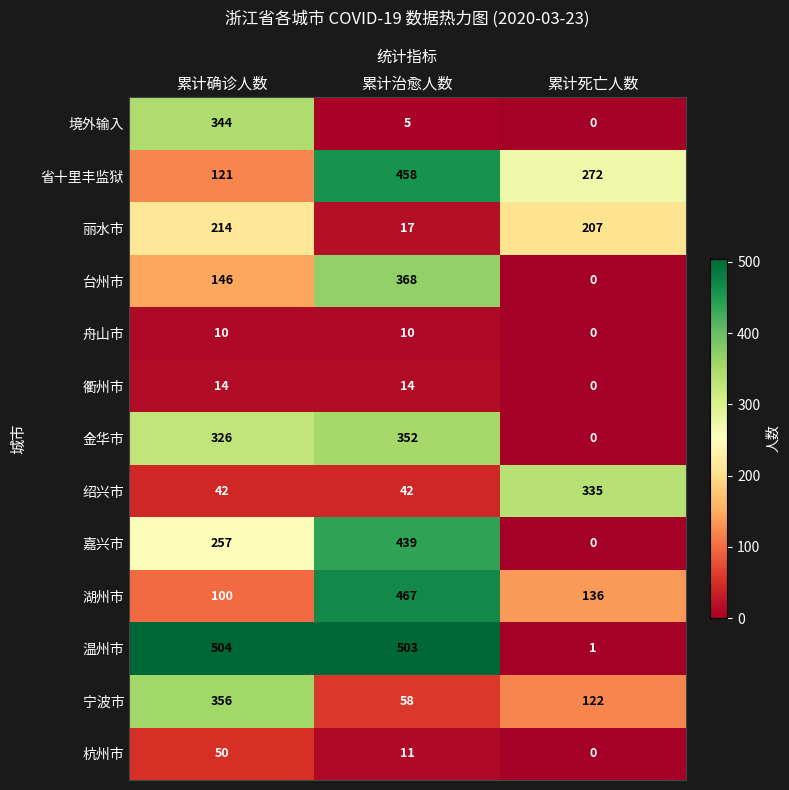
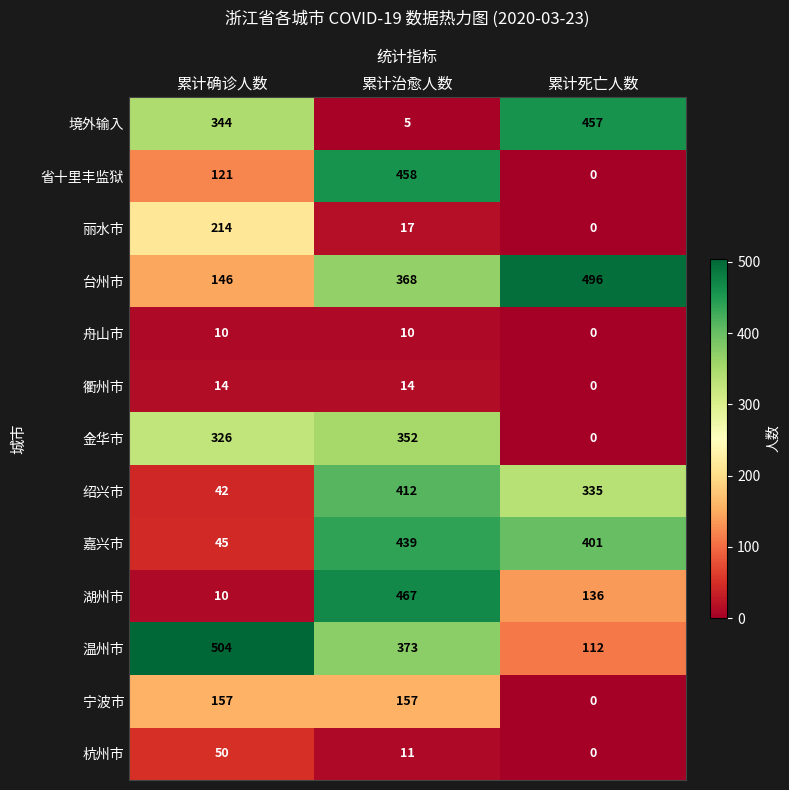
  {
    "境外输入": {
      "累计确诊人数": 344,
      "累计治愈人数": 5,
-     "累计死亡人数": 0
+     "累计死亡人数": 457
    },
    "省十里丰监狱": {
      "累计确诊人数": 121,
      "累计治愈人数": 458,
-     "累计死亡人数": 272
+     "累计死亡人数": 0
    },
    "丽水市": {
      "累计确诊人数": 214,
      "累计治愈人数": 17,
-     "累计死亡人数": 207
+     "累计死亡人数": 0
    },
    "台州市": {
      "累计确诊人数": 146,
      "累计治愈人数": 368,
-     "累计死亡人数": 0
+     "累计死亡人数": 496
    },
    "舟山市": {
      "累计确诊人数": 10,
      "累计治愈人数": 10,
      "累计死亡人数": 0
    },
    "衢州市": {
      "累计确诊人数": 14,
      "累计治愈人数": 14,
      "累计死亡人数": 0
    },
    "金华市": {
      "累计确诊人数": 326,
      "累计治愈人数": 352,
      "累计死亡人数": 0
    },
    "绍兴市": {
      "累计确诊人数": 42,
-     "累计治愈人数": 42,
+     "累计治愈人数": 412,
      "累计死亡人数": 335
    },
    "嘉兴市": {
-     "累计确诊人数": 257,
+     "累计确诊人数": 45,
      "累计治愈人数": 439,
-     "累计死亡人数": 0
+     "累计死亡人数": 401
    },
    "湖州市": {
-     "累计确诊人数": 100,
+     "累计确诊人数": 10,
      "累计治愈人数": 467,
      "累计死亡人数": 136
    },
    "温州市": {
      "累计确诊人数": 504,
-     "累计治愈人数": 503,
-     "累计死亡人数": 1
+     "累计治愈人数": 373,
+     "累计死亡人数": 112
    },
    "宁波市": {
-     "累计确诊人数": 356,
-     "累计治愈人数": 58,
-     "累计死亡人数": 122
+     "累计确诊人数": 157,
+     "累计治愈人数": 157,
+     "累计死亡人数": 0
    },
    "杭州市": {
      "累计确诊人数": 50,
      "累计治愈人数": 11,
      "累计死亡人数": 0
    }
  }
